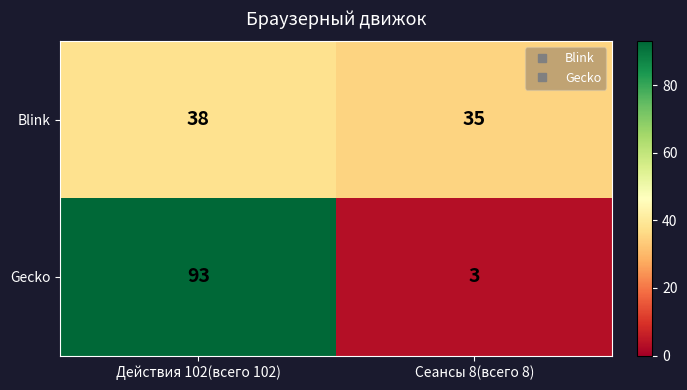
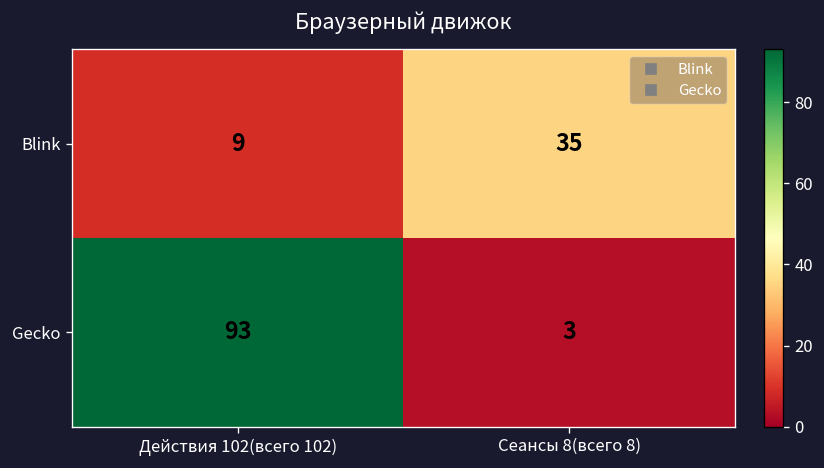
  {
    "Blink": {
-     "Действия 102(всего 102)": 38,
+     "Действия 102(всего 102)": 9,
      "Сеансы 8(всего 8)": 35
    },
    "Gecko": {
      "Действия 102(всего 102)": 93,
      "Сеансы 8(всего 8)": 3
    }
  }
